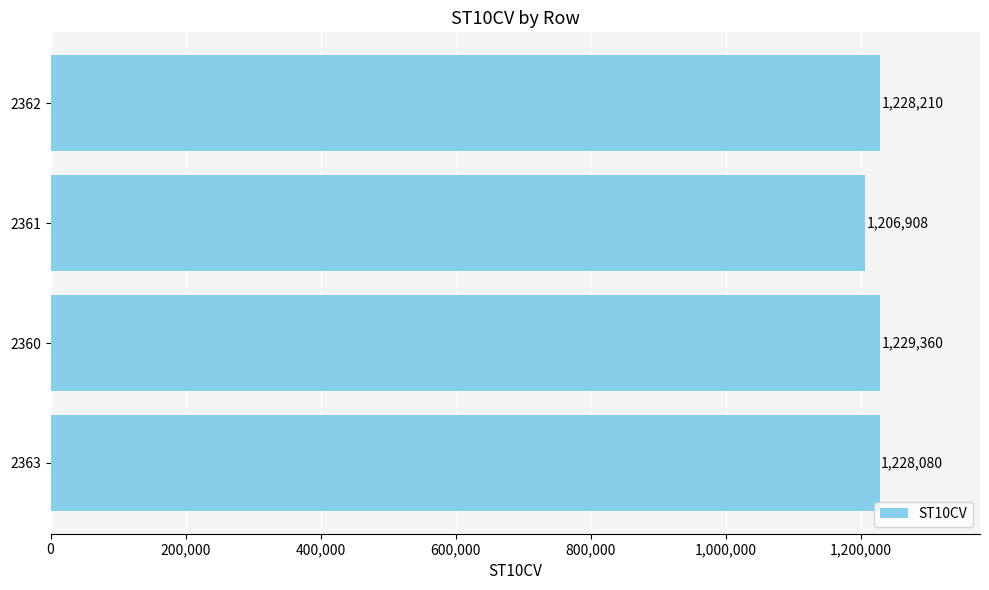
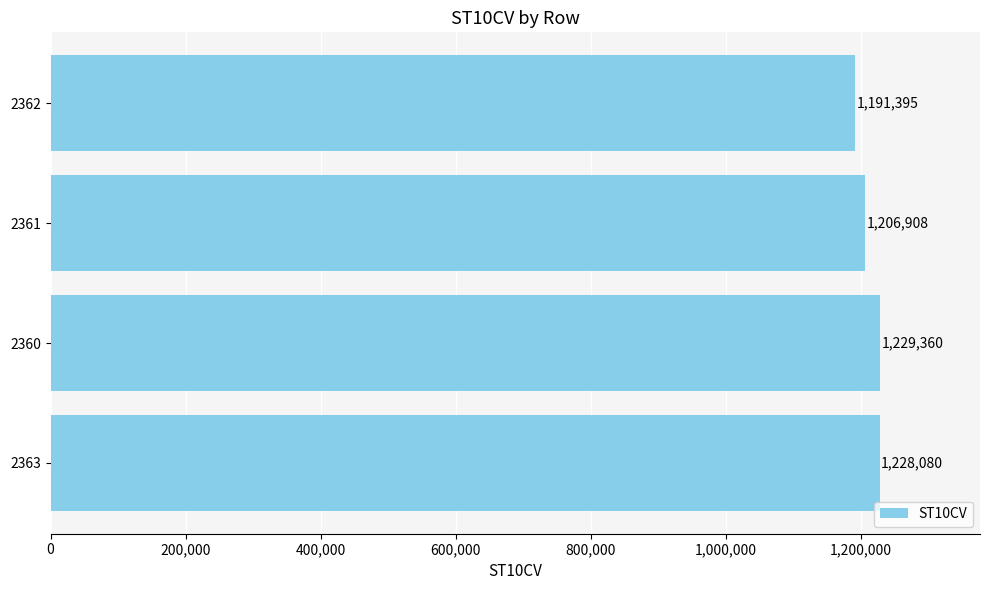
  {
-   "2362": "1,228,210",
+   "2362": "1,191,395",
    "2361": "1,206,908",
    "2360": "1,229,360",
    "2363": "1,228,080"
  }
